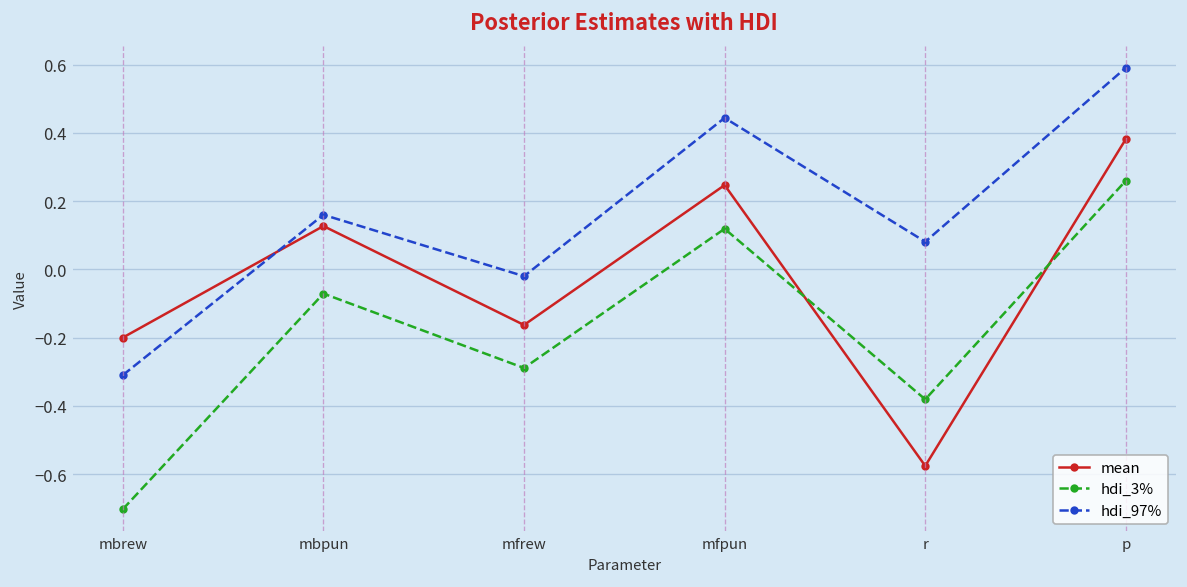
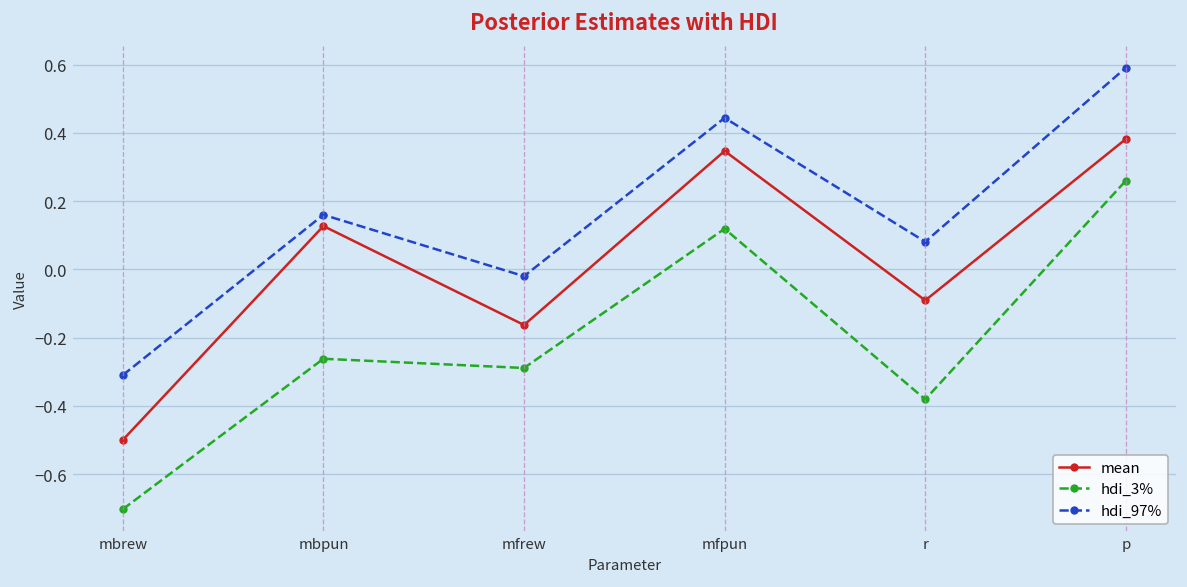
  {
    "mean": {
-     "mbrew": -0.2,
+     "mbrew": -0.5,
      "mbpun": 0.13,
      "mfrew": -0.16,
-     "mfpun": 0.25,
-     "r": -0.58,
+     "mfpun": 0.35,
+     "r": -0.09,
      "p": 0.38
    },
    "hdi_3%": {
      "mbrew": -0.70,
-     "mbpun": -0.07,
+     "mbpun": -0.26,
      "mfrew": -0.29,
      "mfpun": 0.12,
      "r": -0.38,
      "p": 0.26
    },
    "hdi_97%": {
      "mbrew": -0.31,
      "mbpun": 0.16,
      "mfrew": -0.02,
      "mfpun": 0.44,
      "r": 0.08,
      "p": 0.59
    }
  }
